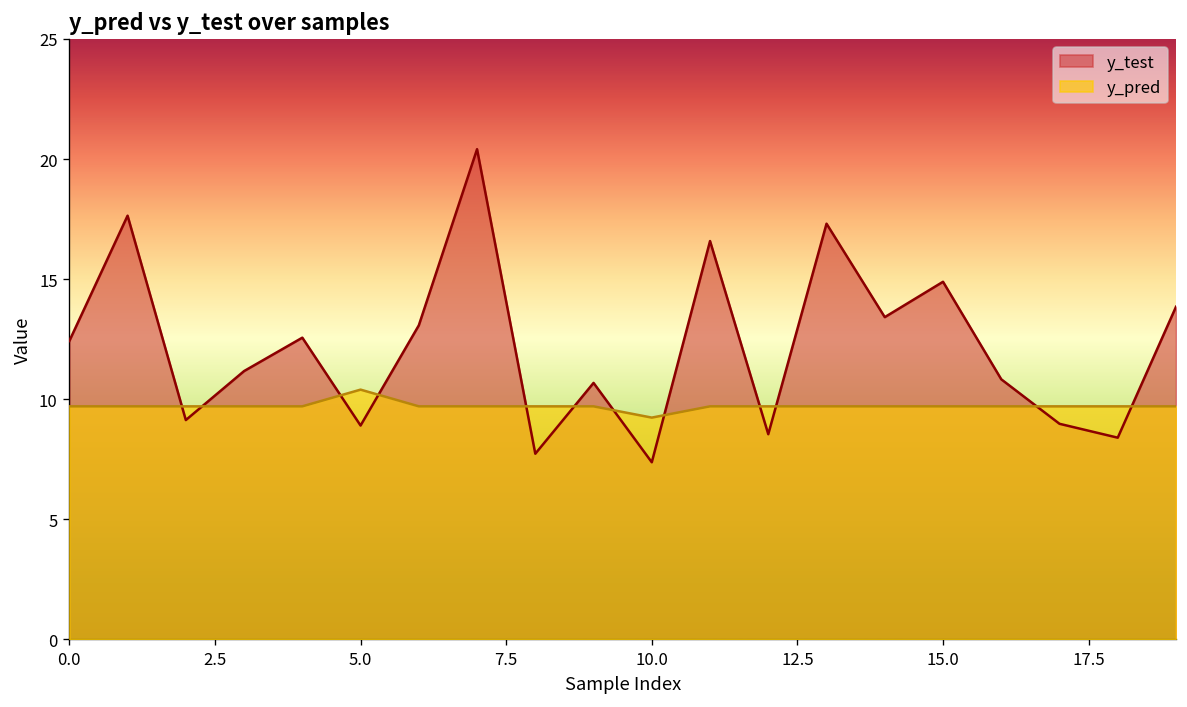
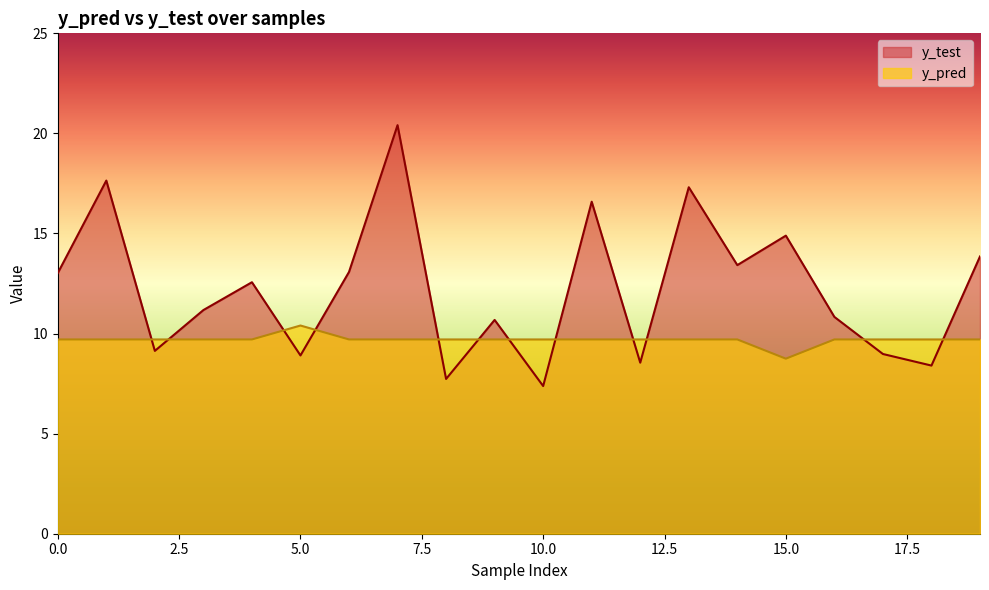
  {
    "y_test": {
-     "0.0": 12.4,
+     "0.0": 13.0,
      "5.0": 8.9,
      "10.0": 7.4,
      "15.0": 14.9
    },
    "y_pred": {
      "0.0": 9.7,
      "5.0": 10.4,
-     "10.0": 9.2,
-     "15.0": 9.7
+     "10.0": 9.7,
+     "15.0": 8.7
    }
  }
